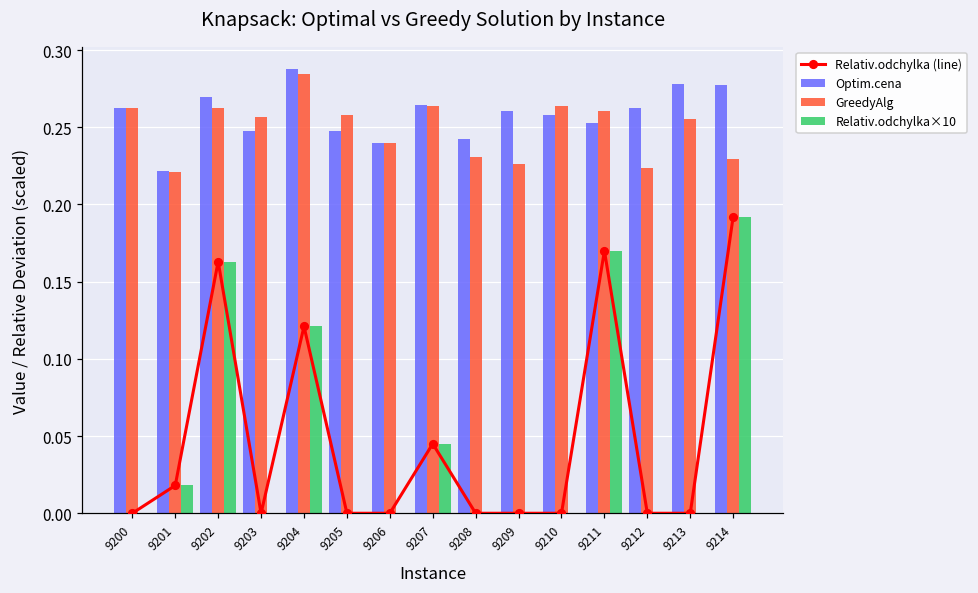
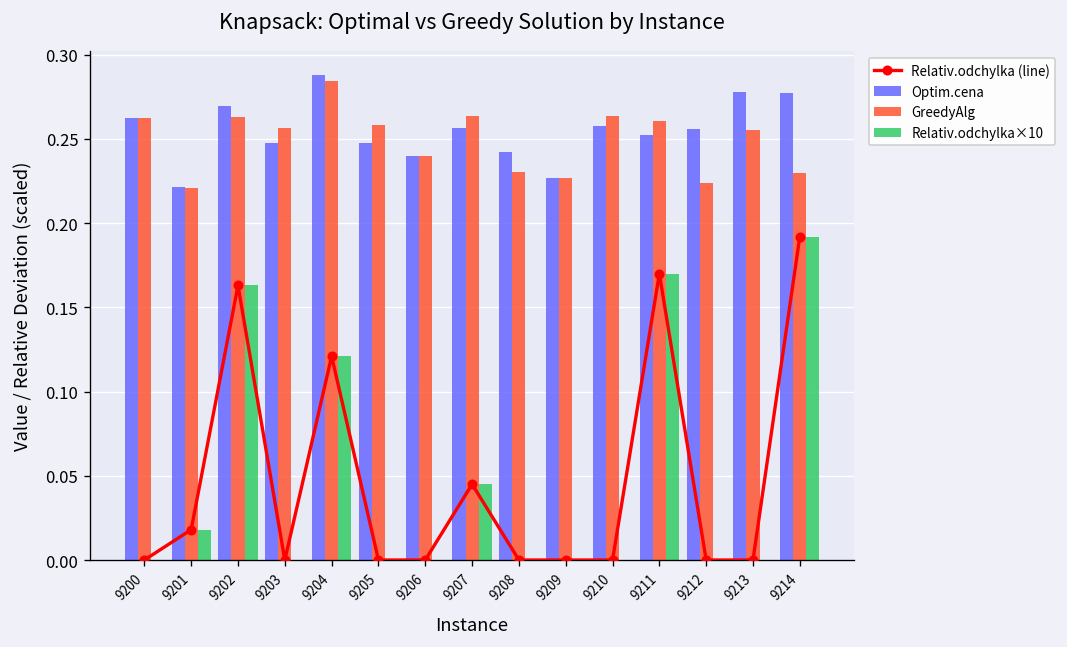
  {
    "Optim.cena": {
      "9200": 0.263,
      "9201": 0.222,
      "9202": 0.269,
      "9203": 0.247,
      "9204": 0.288,
      "9205": 0.247,
      "9206": 0.240,
-     "9207": 0.265,
+     "9207": 0.257,
      "9208": 0.243,
-     "9209": 0.260,
+     "9209": 0.227,
      "9210": 0.258,
      "9211": 0.253,
-     "9212": 0.263,
+     "9212": 0.256,
      "9213": 0.278,
      "9214": 0.277
    },
    "Relativ.odchylka (line)": {
      "9200": 0.000,
      "9201": 0.018,
      "9202": 0.163,
      "9203": 0.000,
      "9204": 0.121,
      "9205": 0.000,
      "9206": 0.000,
      "9207": 0.045,
      "9208": 0.000,
      "9209": 0.000,
      "9210": 0.000,
      "9211": 0.170,
      "9212": 0.000,
      "9213": 0.000,
      "9214": 0.192
    },
    "GreedyAlg": {
      "9200": 0.263,
      "9201": 0.221,
      "9202": 0.263,
      "9203": 0.256,
      "9204": 0.285,
      "9205": 0.258,
      "9206": 0.240,
      "9207": 0.264,
      "9208": 0.231,
      "9209": 0.227,
      "9210": 0.264,
      "9211": 0.261,
      "9212": 0.224,
      "9213": 0.255,
      "9214": 0.230
    },
    "Relativ.odchylka×10": {
      "9200": 0.000,
      "9201": 0.018,
      "9202": 0.163,
      "9203": 0.000,
      "9204": 0.121,
      "9205": 0.000,
      "9206": 0.000,
      "9207": 0.045,
      "9208": 0.000,
      "9209": 0.000,
      "9210": 0.000,
      "9211": 0.170,
      "9212": 0.000,
      "9213": 0.000,
      "9214": 0.192
    }
  }
